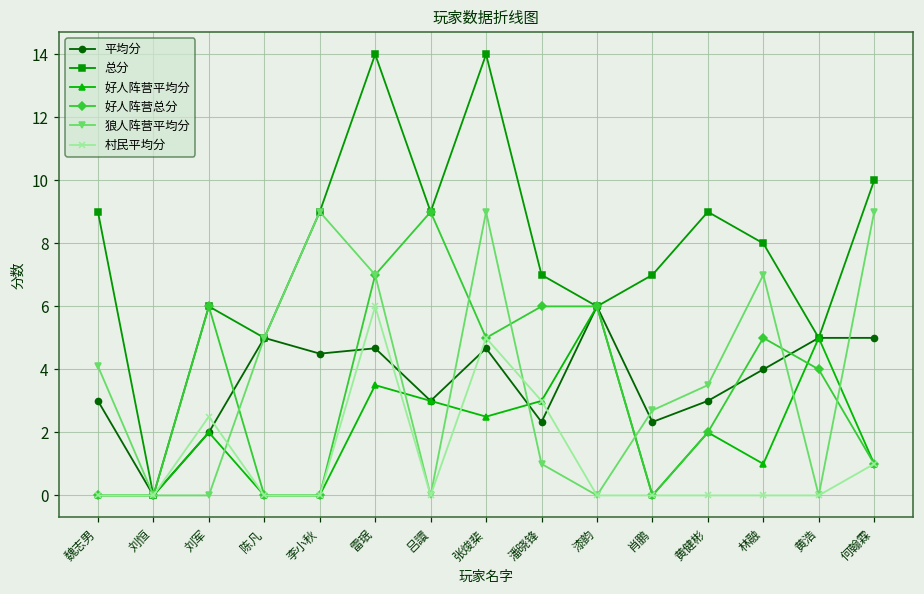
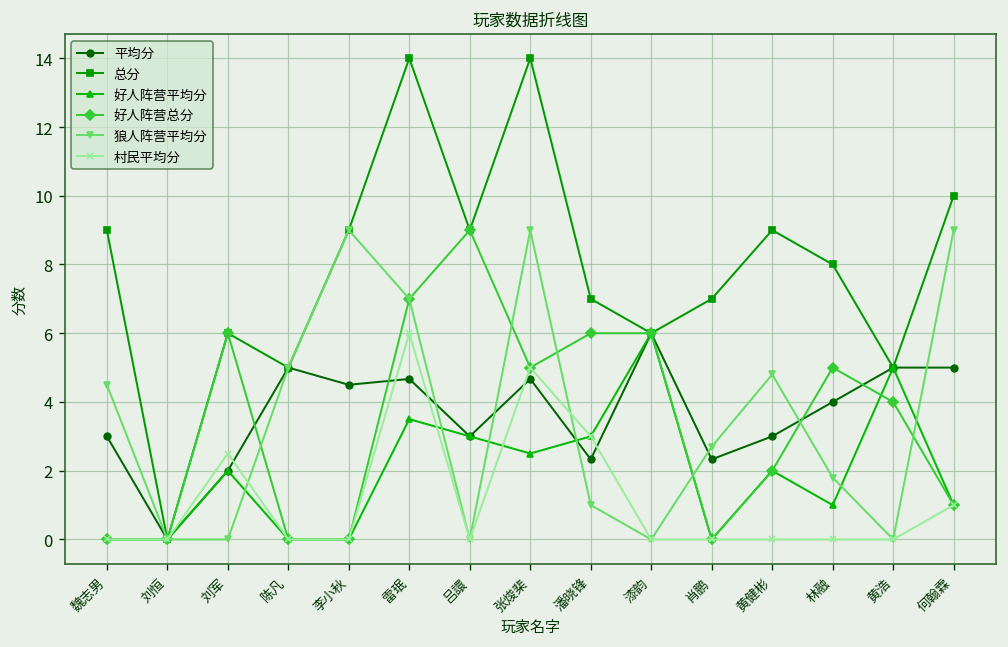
  {
    "好人阵营总分": {
      "潘晓锋": 6.0,
      "林融": 5.0,
      "黄浩": 4.0
    },
    "狼人阵营平均分": {
-     "魏志男": 4.1,
+     "魏志男": 4.5,
      "刘军": 0.0,
      "张焌棐": 9.0,
      "潘晓锋": 1.0,
      "肖鹏": 2.7,
-     "黄健彬": 3.5,
-     "林融": 7.0,
+     "黄健彬": 4.8,
+     "林融": 1.8,
      "何翰霖": 9.0
    },
    "村民平均分": {
      "刘军": 2.5,
      "雷珉": 6.0,
      "黄健彬": 0.0,
      "林融": 0.0
    }
  }
